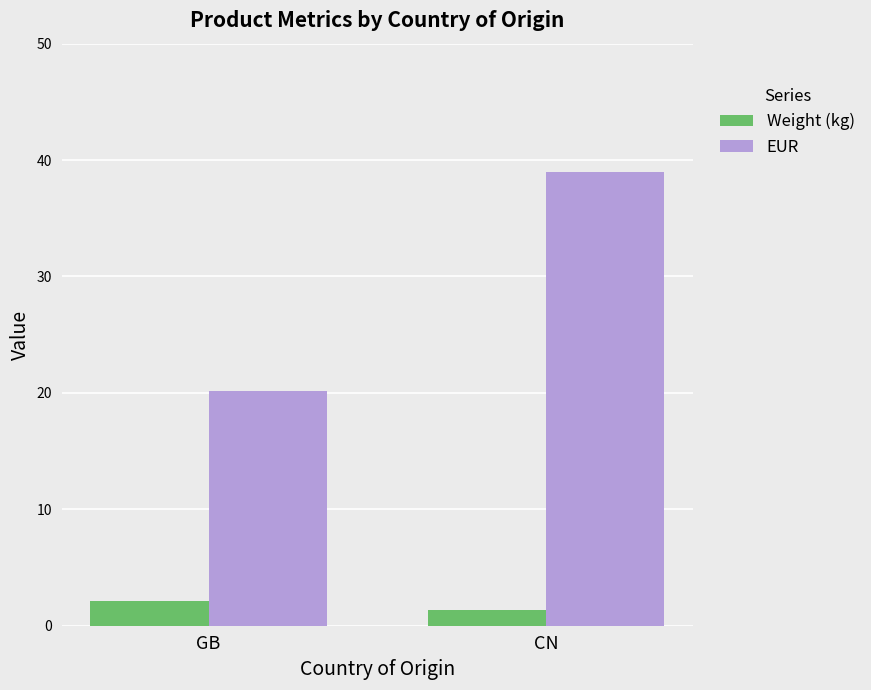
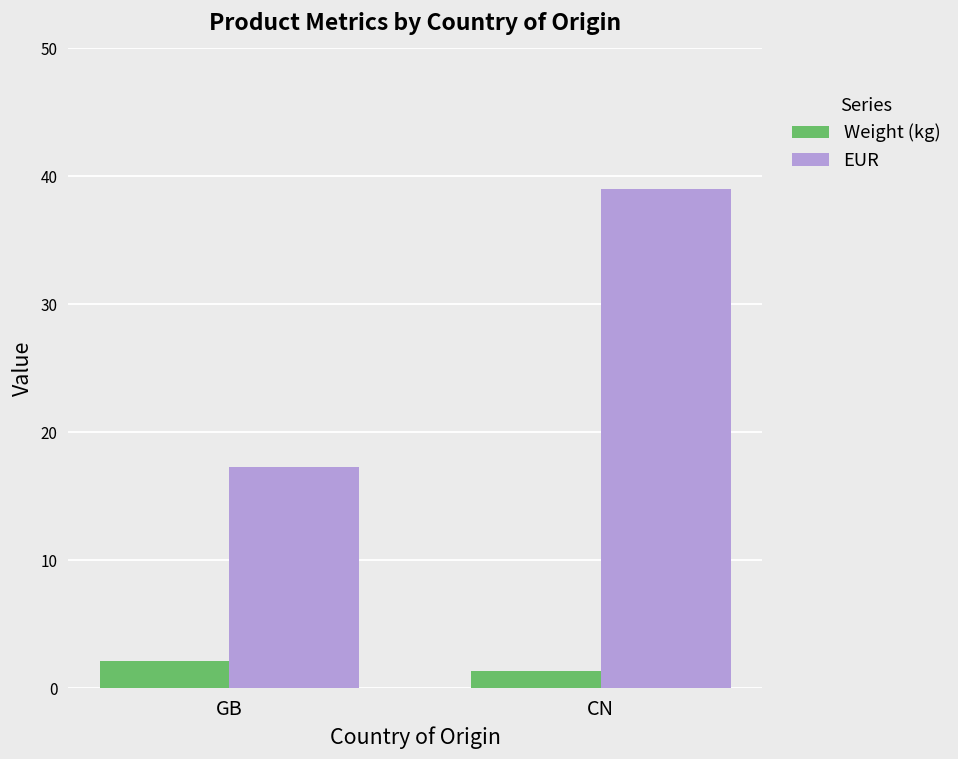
  {
    "Weight (kg)": {
      "GB": 2.1,
      "CN": 1.3
    },
    "EUR": {
-     "GB": 20.2,
+     "GB": 17.3,
      "CN": 39.0
    }
  }
